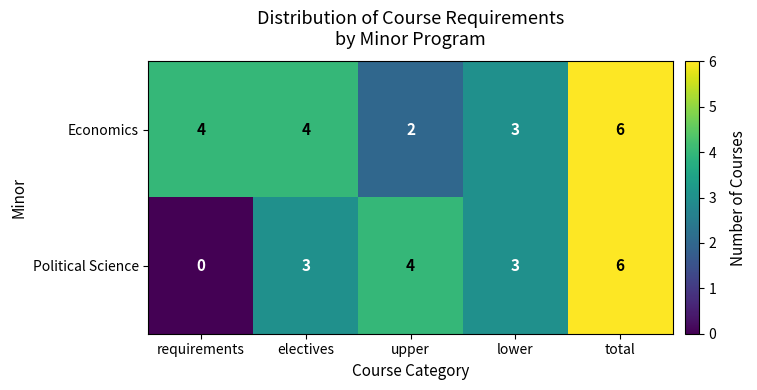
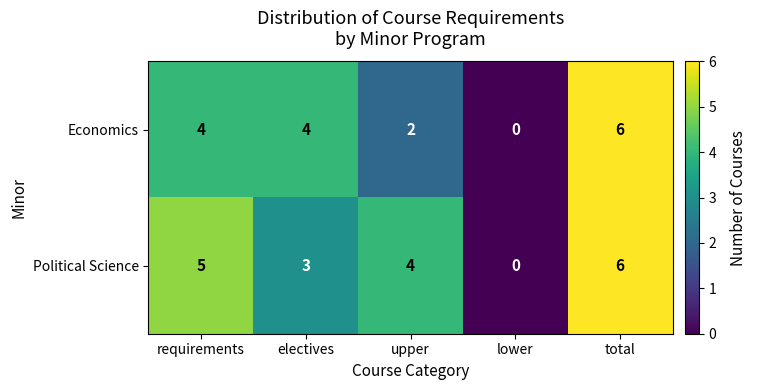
  {
    "Economics": {
      "requirements": 4,
      "electives": 4,
      "upper": 2,
-     "lower": 3,
+     "lower": 0,
      "total": 6
    },
    "Political Science": {
-     "requirements": 0,
+     "requirements": 5,
      "electives": 3,
      "upper": 4,
-     "lower": 3,
+     "lower": 0,
      "total": 6
    }
  }
